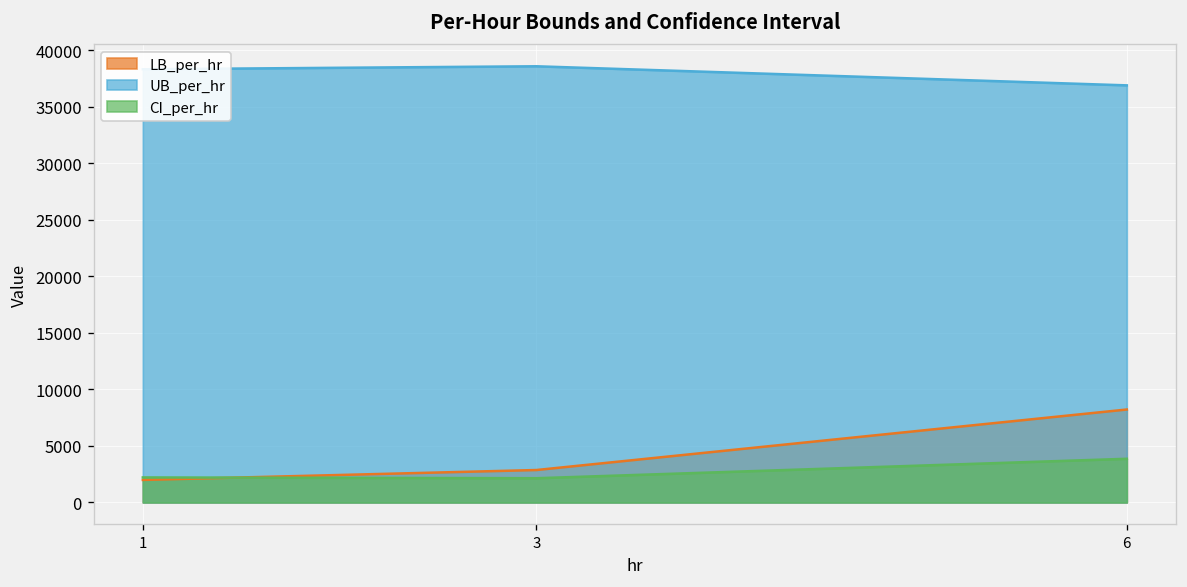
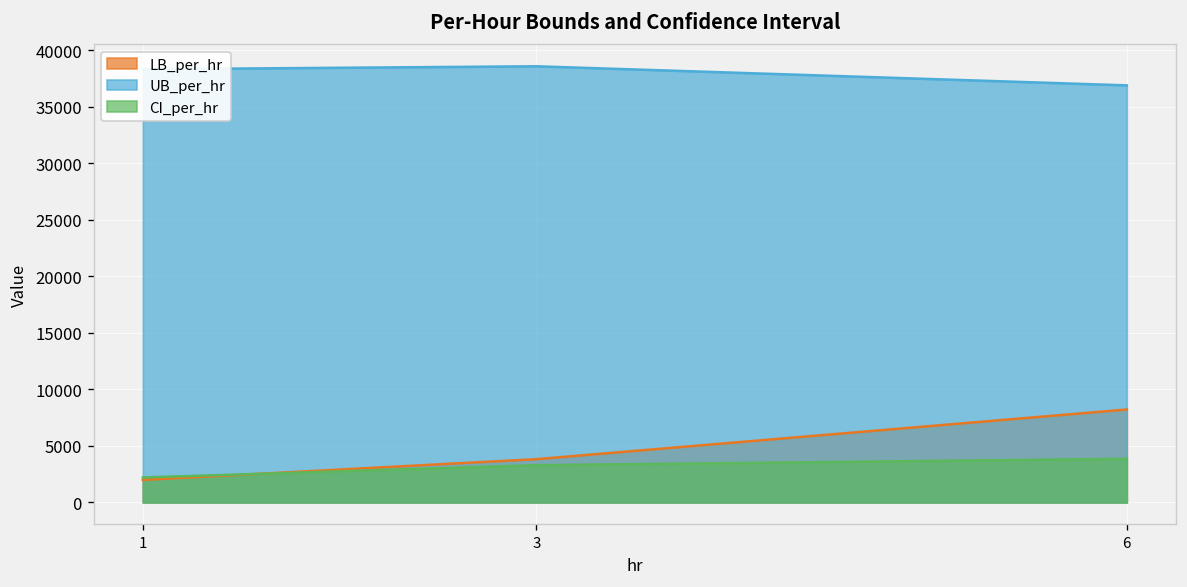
  {
    "LB_per_hr": {
-     "3": 3000,
+     "3": 4000,
      "6": 8000
    },
    "UB_per_hr": {
      "3": 39000,
      "6": 37000
    },
    "CI_per_hr": {
-     "3": 2000,
+     "3": 3000,
      "6": 4000
    }
  }
